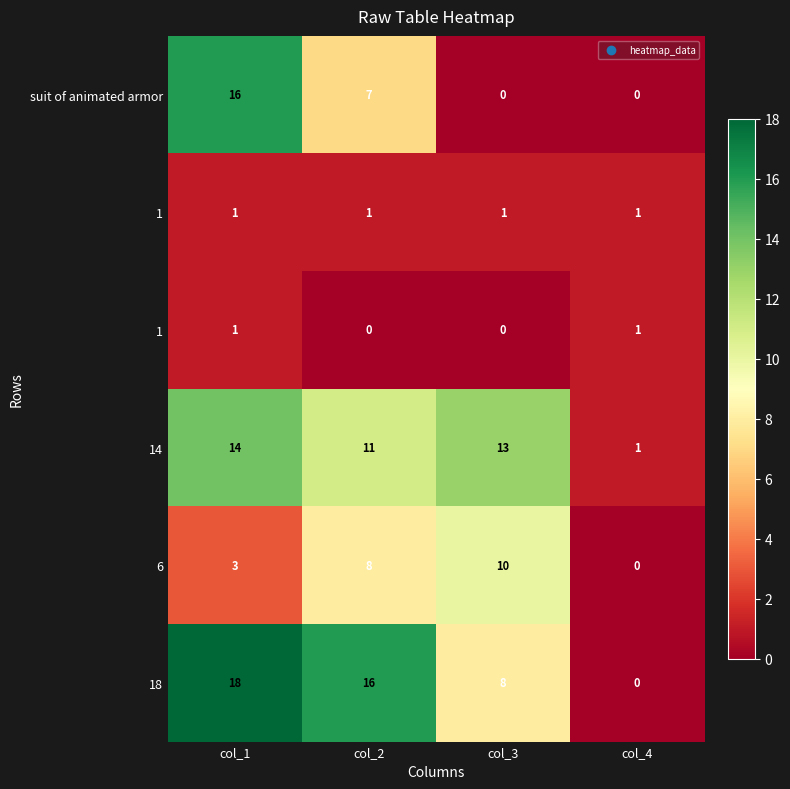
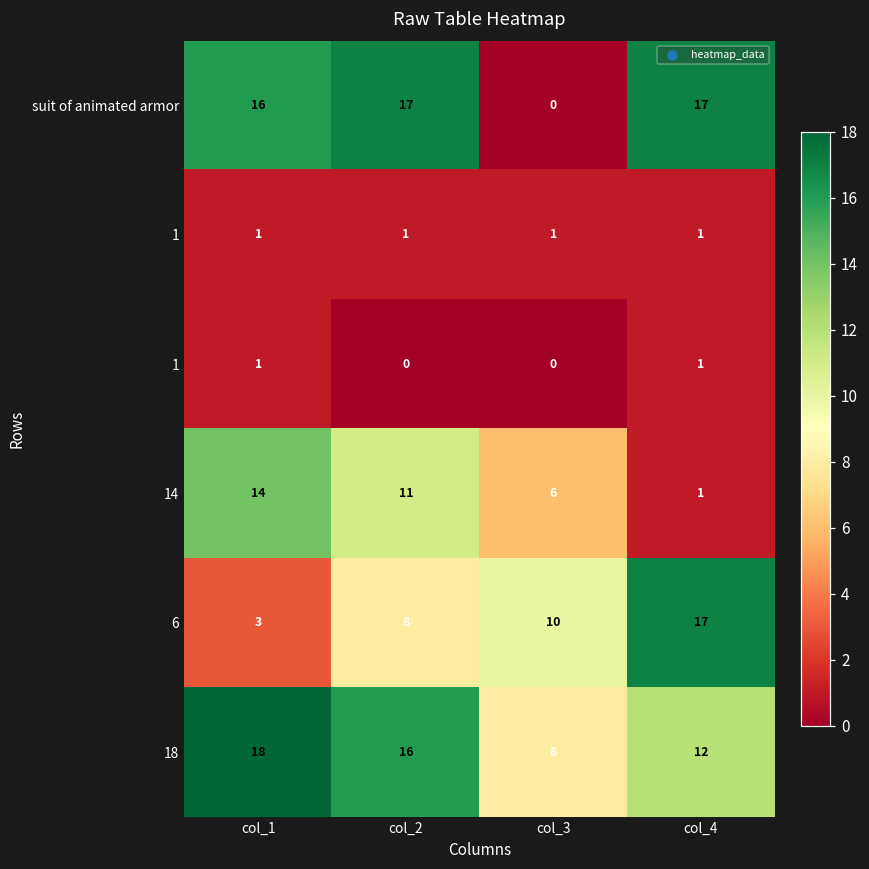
  {
    "suit of animated armor": {
      "col_1": 16,
-     "col_2": 7,
+     "col_2": 17,
      "col_3": 0,
-     "col_4": 0
+     "col_4": 17
    },
    "14": {
      "col_1": 14,
      "col_2": 11,
-     "col_3": 13,
+     "col_3": 6,
      "col_4": 1
    },
    "6": {
      "col_1": 3,
      "col_2": 8,
      "col_3": 10,
-     "col_4": 0
+     "col_4": 17
    },
    "18": {
      "col_1": 18,
      "col_2": 16,
      "col_3": 8,
-     "col_4": 0
+     "col_4": 12
    }
  }
